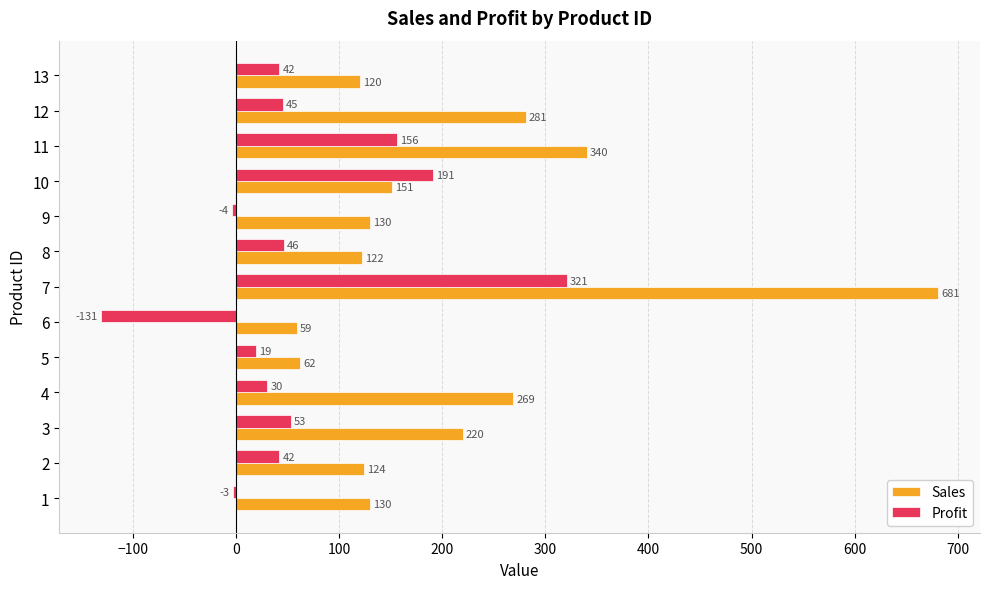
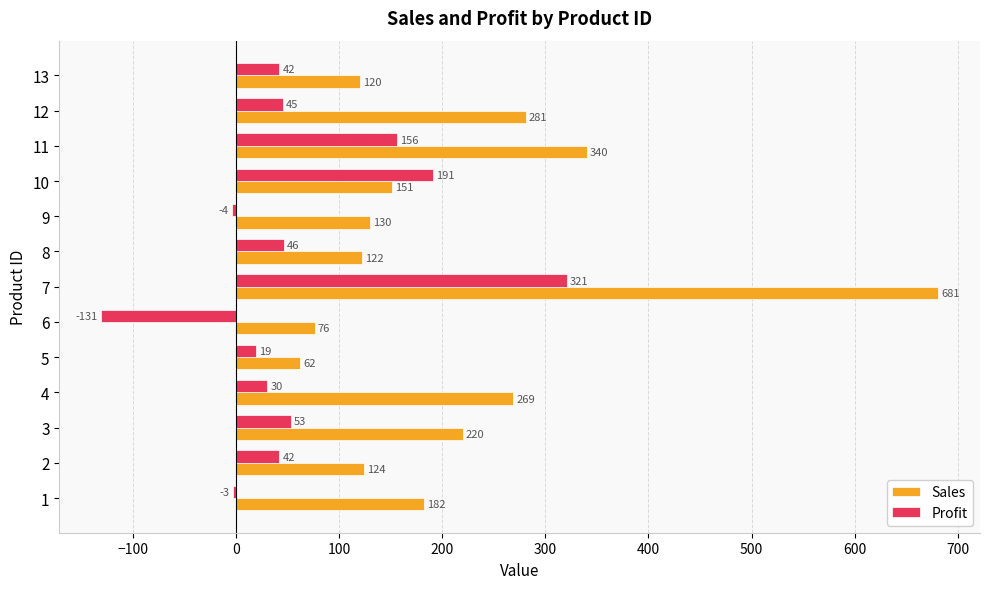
  {
    "Sales": {
      "13": 120,
      "12": 281,
      "11": 340,
      "10": 151,
      "9": 130,
      "8": 122,
      "7": 681,
-     "6": 59,
+     "6": 76,
      "5": 62,
      "4": 269,
      "3": 220,
      "2": 124,
-     "1": 130
+     "1": 182
    },
    "Profit": {
      "13": 42,
      "12": 45,
      "11": 156,
      "10": 191,
      "9": -4,
      "8": 46,
      "7": 321,
      "6": -131,
      "5": 19,
      "4": 30,
      "3": 53,
      "2": 42,
      "1": -3
    }
  }
